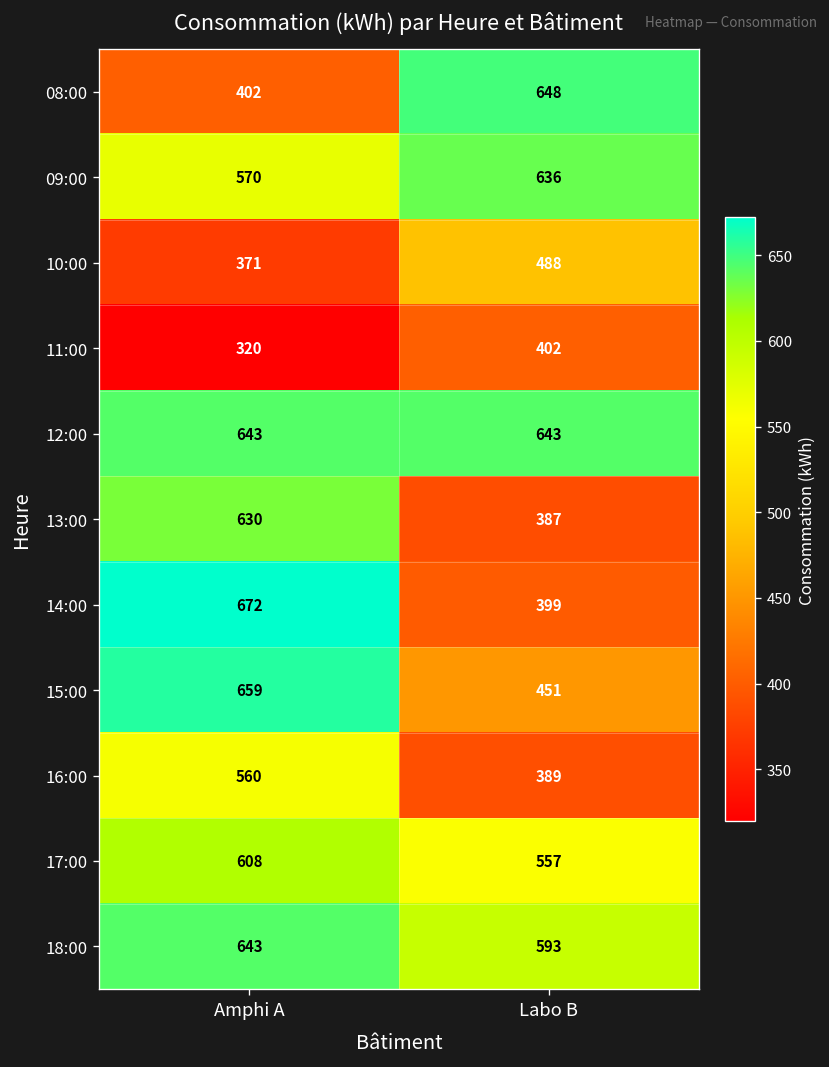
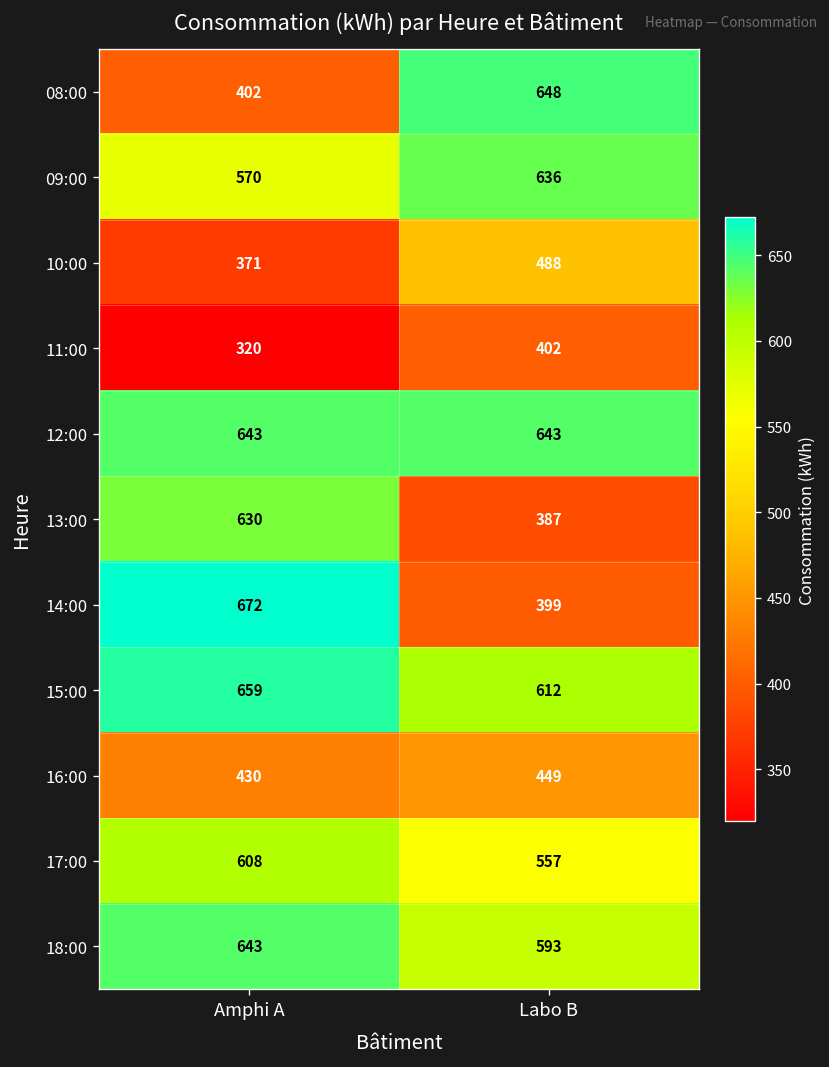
  {
    "08:00": {
      "Amphi A": 402,
      "Labo B": 648
    },
    "09:00": {
      "Amphi A": 570,
      "Labo B": 636
    },
    "10:00": {
      "Amphi A": 371,
      "Labo B": 488
    },
    "11:00": {
      "Amphi A": 320,
      "Labo B": 402
    },
    "12:00": {
      "Amphi A": 643,
      "Labo B": 643
    },
    "13:00": {
      "Amphi A": 630,
      "Labo B": 387
    },
    "14:00": {
      "Amphi A": 672,
      "Labo B": 399
    },
    "15:00": {
      "Amphi A": 659,
-     "Labo B": 451
+     "Labo B": 612
    },
    "16:00": {
-     "Amphi A": 560,
-     "Labo B": 389
+     "Amphi A": 430,
+     "Labo B": 449
    },
    "17:00": {
      "Amphi A": 608,
      "Labo B": 557
    },
    "18:00": {
      "Amphi A": 643,
      "Labo B": 593
    }
  }
